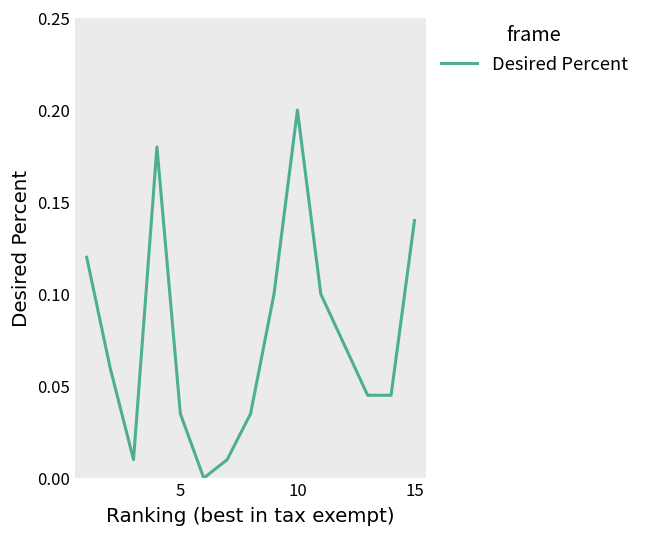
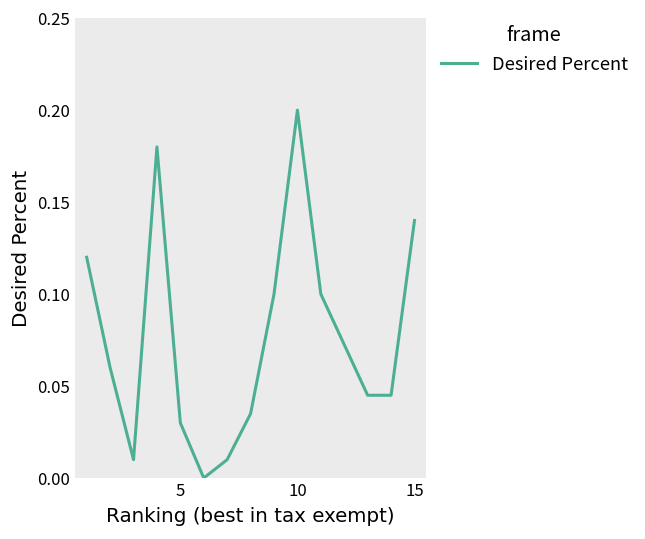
  {
-   "5": 0.035,
+   "5": 0.030,
    "10": 0.200,
    "15": 0.140
  }
